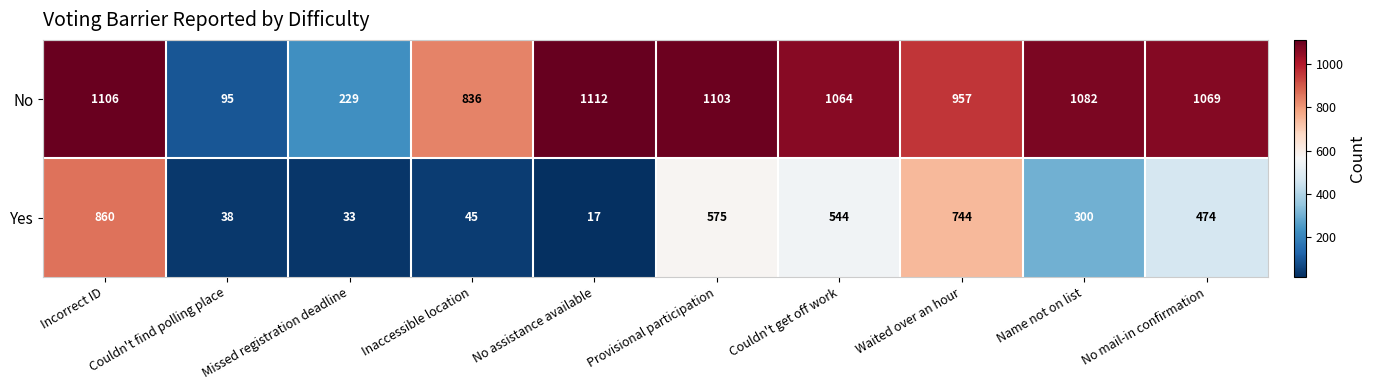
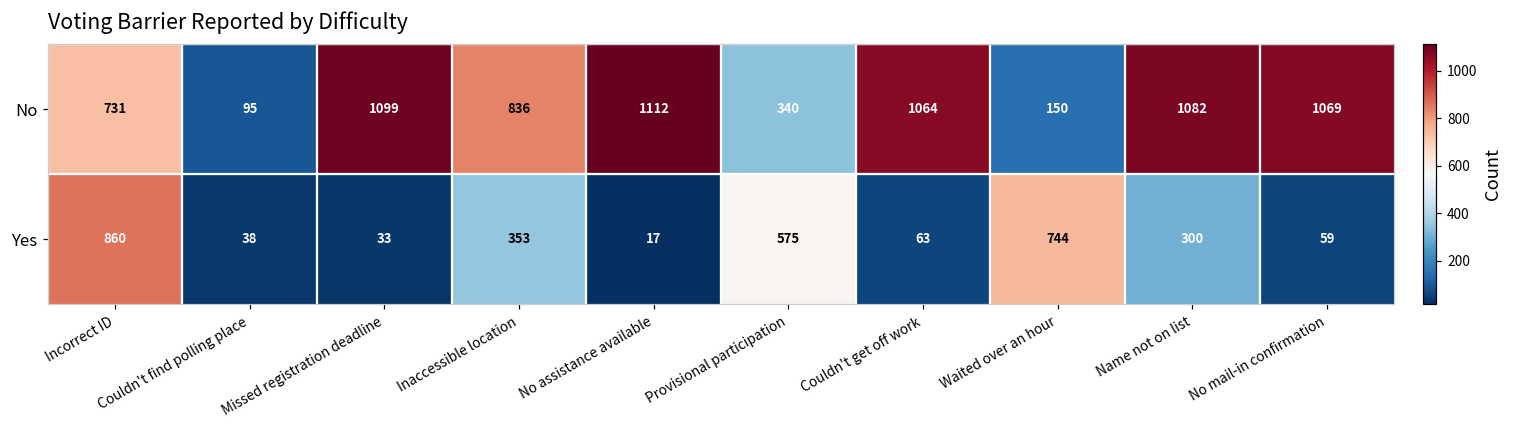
  {
    "No": {
-     "Incorrect ID": 1106,
+     "Incorrect ID": 731,
      "Couldn't find polling place": 95,
-     "Missed registration deadline": 229,
+     "Missed registration deadline": 1099,
      "Inaccessible location": 836,
      "No assistance available": 1112,
-     "Provisional participation": 1103,
+     "Provisional participation": 340,
      "Couldn't get off work": 1064,
-     "Waited over an hour": 957,
+     "Waited over an hour": 150,
      "Name not on list": 1082,
      "No mail-in confirmation": 1069
    },
    "Yes": {
      "Incorrect ID": 860,
      "Couldn't find polling place": 38,
      "Missed registration deadline": 33,
-     "Inaccessible location": 45,
+     "Inaccessible location": 353,
      "No assistance available": 17,
      "Provisional participation": 575,
-     "Couldn't get off work": 544,
+     "Couldn't get off work": 63,
      "Waited over an hour": 744,
      "Name not on list": 300,
-     "No mail-in confirmation": 474
+     "No mail-in confirmation": 59
    }
  }
